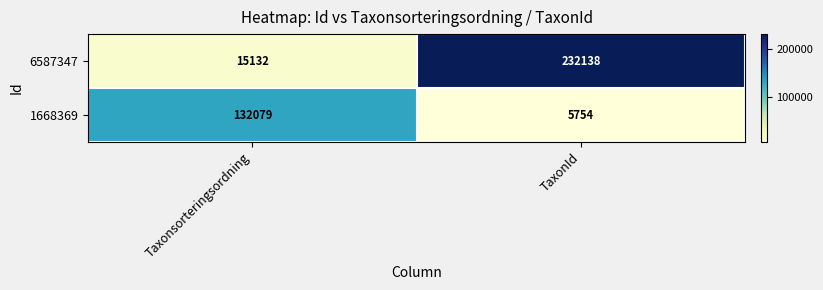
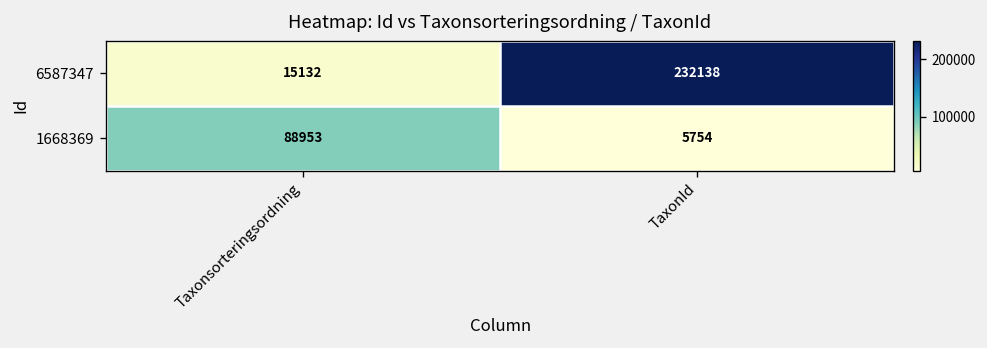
  {
    "6587347": {
      "Taxonsorteringsordning": 15132,
      "TaxonId": 232138
    },
    "1668369": {
-     "Taxonsorteringsordning": 132079,
+     "Taxonsorteringsordning": 88953,
      "TaxonId": 5754
    }
  }
